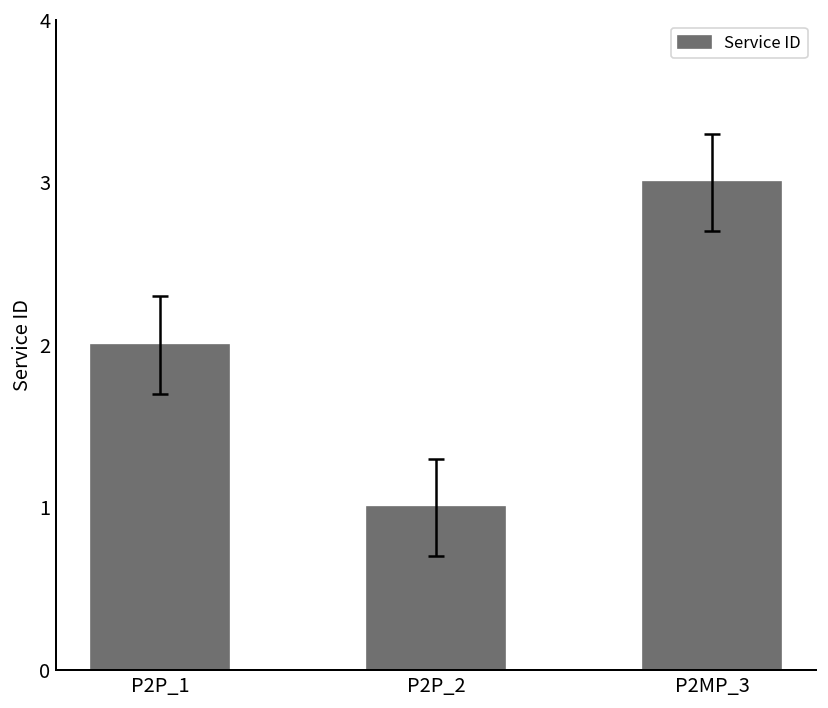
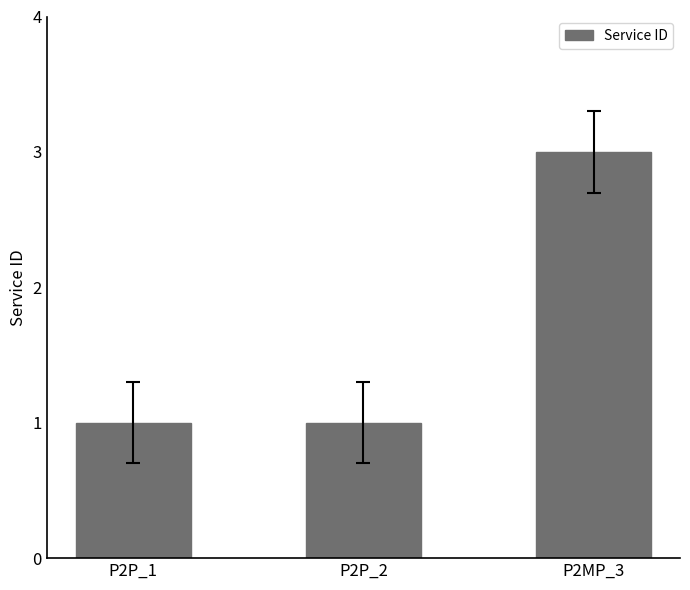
  {
    "Service ID": {
-     "P2P_1": 2,
+     "P2P_1": 1,
      "P2P_2": 1,
      "P2MP_3": 3
    }
  }
